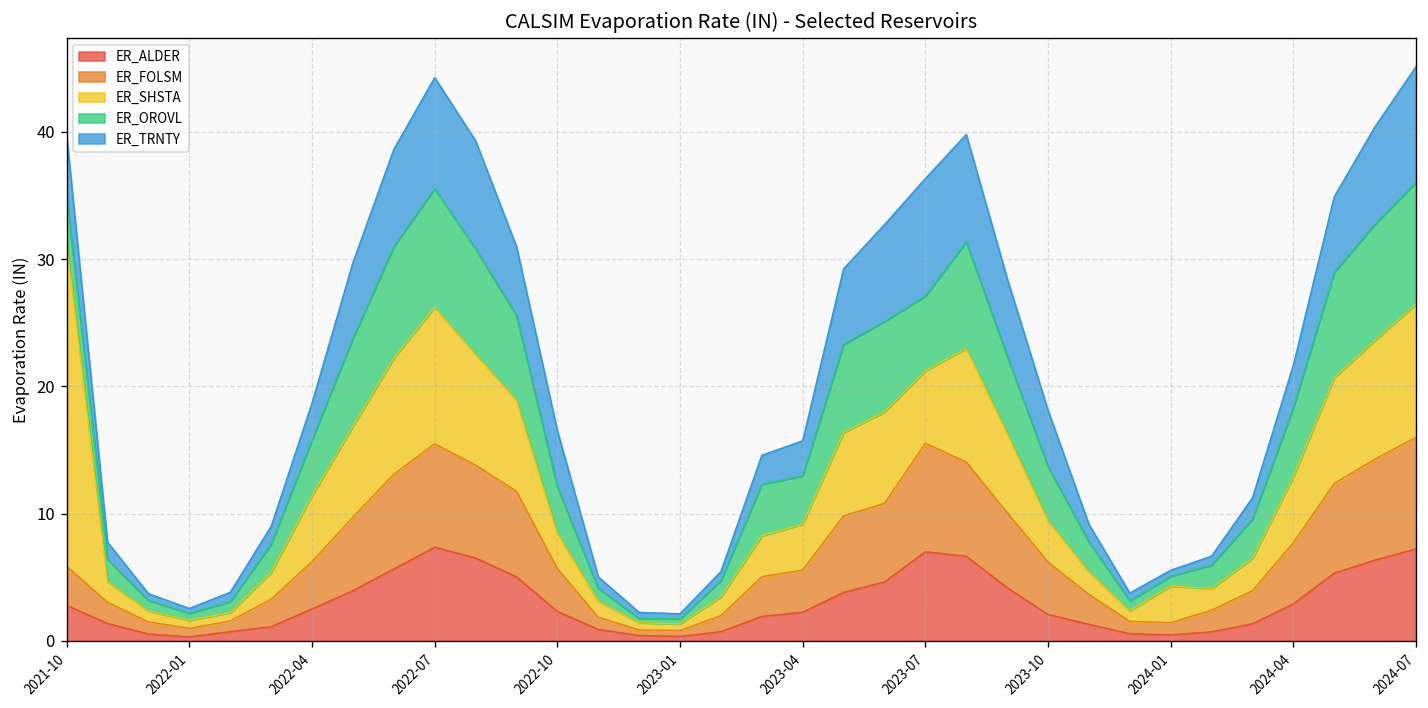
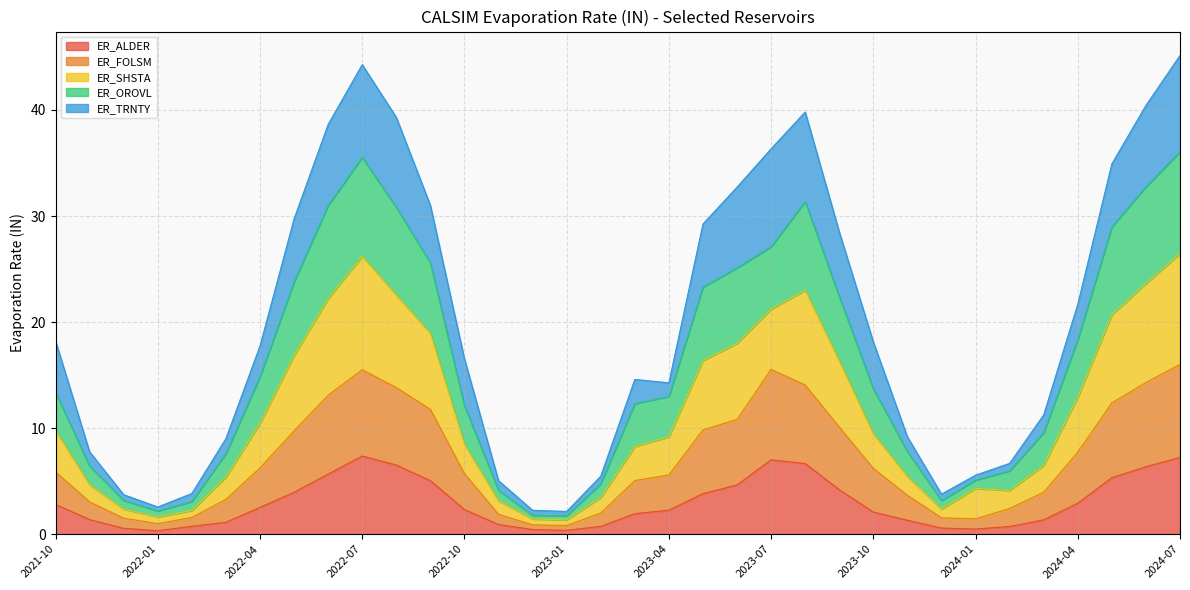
  {
    "ER_SHSTA": {
-     "2021-10": 25.4,
+     "2021-10": 3.9,
      "2022-01": 0.6,
-     "2022-04": 5.2,
+     "2022-04": 4.2,
      "2022-07": 10.7,
      "2022-10": 2.8,
      "2023-01": 0.5,
      "2023-04": 3.6,
      "2023-07": 5.7,
      "2023-10": 3.3,
      "2024-01": 2.9,
      "2024-04": 5.2,
      "2024-07": 10.5
    },
    "ER_OROVL": {
      "2021-10": 3.6,
      "2022-01": 0.6,
      "2022-04": 4.4,
      "2022-07": 9.3,
      "2022-10": 3.6,
      "2023-01": 0.4,
      "2023-04": 3.8,
      "2023-07": 5.9,
      "2023-10": 4.2,
      "2024-01": 0.8,
      "2024-04": 5.4,
      "2024-07": 9.6
    },
    "ER_TRNTY": {
      "2021-10": 4.8,
      "2022-01": 0.4,
      "2022-04": 2.9,
      "2022-07": 8.7,
      "2022-10": 4.4,
      "2023-01": 0.4,
-     "2023-04": 2.8,
+     "2023-04": 1.3,
      "2023-07": 9.2,
      "2023-10": 4.4,
      "2024-01": 0.5,
      "2024-04": 3.4,
      "2024-07": 9.1
    }
  }
